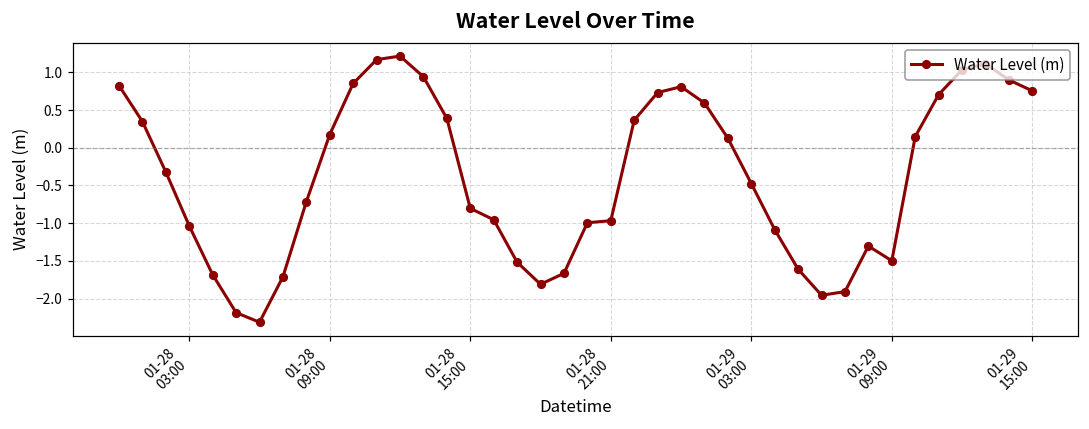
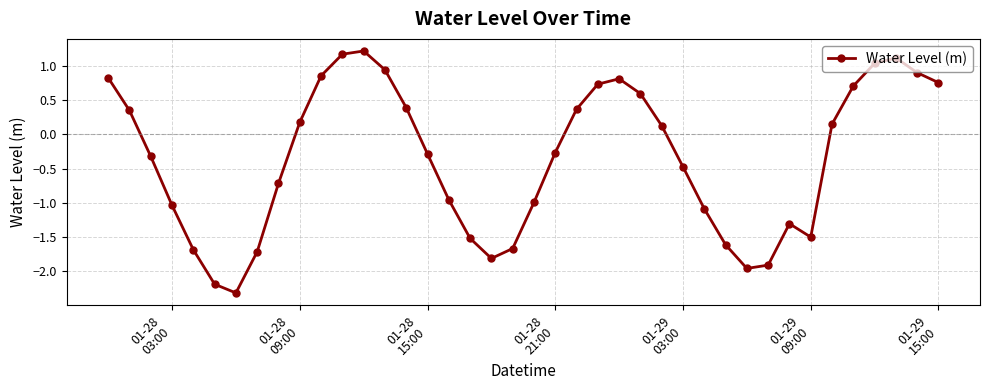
  {
    "01-28 03:00": -1.0,
    "01-28 09:00": 0.2,
-   "01-28 15:00": -0.8,
-   "01-28 21:00": -1.0,
+   "01-28 15:00": -0.3,
+   "01-28 21:00": -0.3,
    "01-29 03:00": -0.5,
    "01-29 09:00": -1.5,
    "01-29 15:00": 0.8
  }
